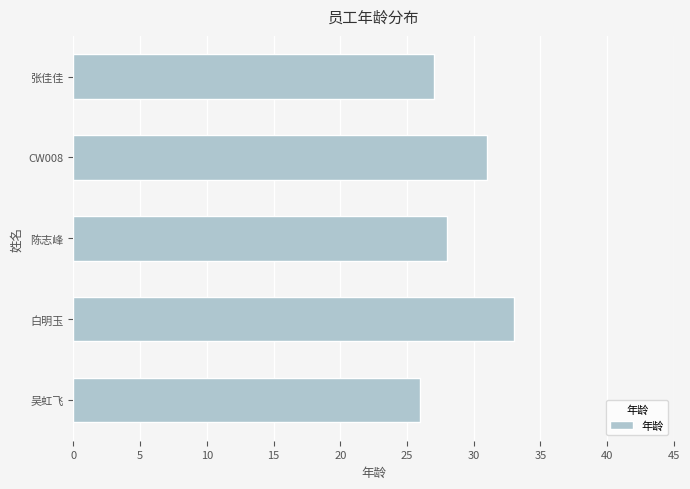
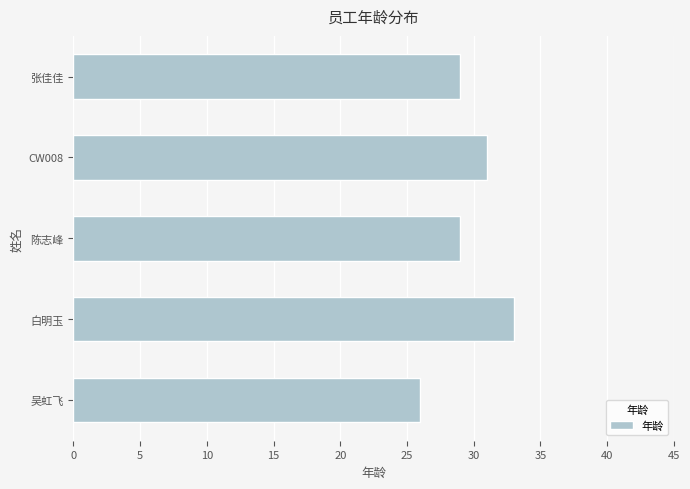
  {
-   "张佳佳": 27,
+   "张佳佳": 29,
    "CW008": 31,
-   "陈志峰": 28,
+   "陈志峰": 29,
    "白明玉": 33,
    "吴虹飞": 26
  }
